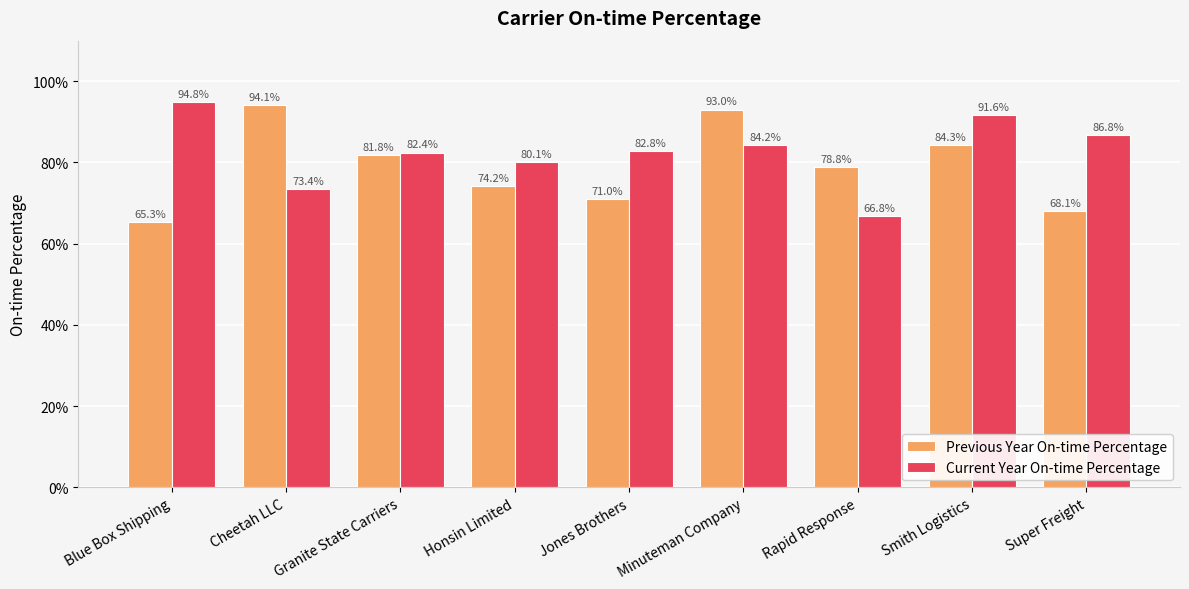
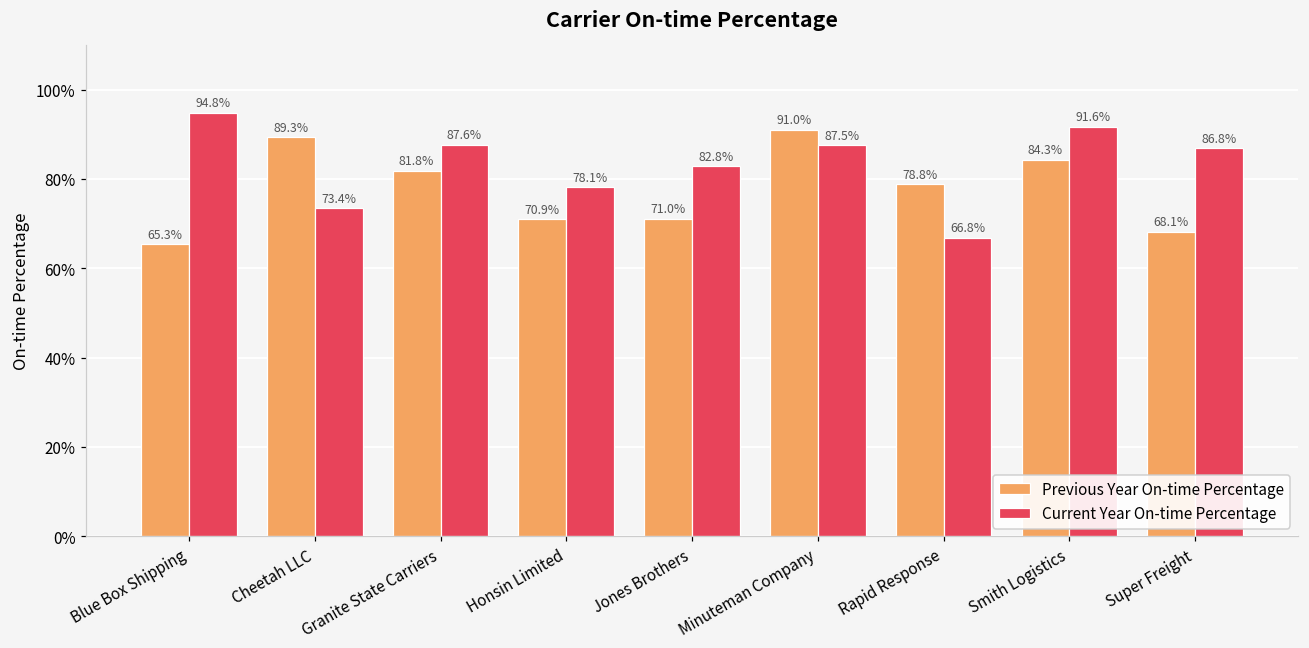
  {
    "Previous Year On-time Percentage": {
      "Blue Box Shipping": "65.3%",
-     "Cheetah LLC": "94.1%",
+     "Cheetah LLC": "89.3%",
      "Granite State Carriers": "81.8%",
-     "Honsin Limited": "74.2%",
+     "Honsin Limited": "70.9%",
      "Jones Brothers": "71.0%",
-     "Minuteman Company": "93.0%",
+     "Minuteman Company": "91.0%",
      "Rapid Response": "78.8%",
      "Smith Logistics": "84.3%",
      "Super Freight": "68.1%"
    },
    "Current Year On-time Percentage": {
      "Blue Box Shipping": "94.8%",
      "Cheetah LLC": "73.4%",
-     "Granite State Carriers": "82.4%",
-     "Honsin Limited": "80.1%",
+     "Granite State Carriers": "87.6%",
+     "Honsin Limited": "78.1%",
      "Jones Brothers": "82.8%",
-     "Minuteman Company": "84.2%",
+     "Minuteman Company": "87.5%",
      "Rapid Response": "66.8%",
      "Smith Logistics": "91.6%",
      "Super Freight": "86.8%"
    }
  }
